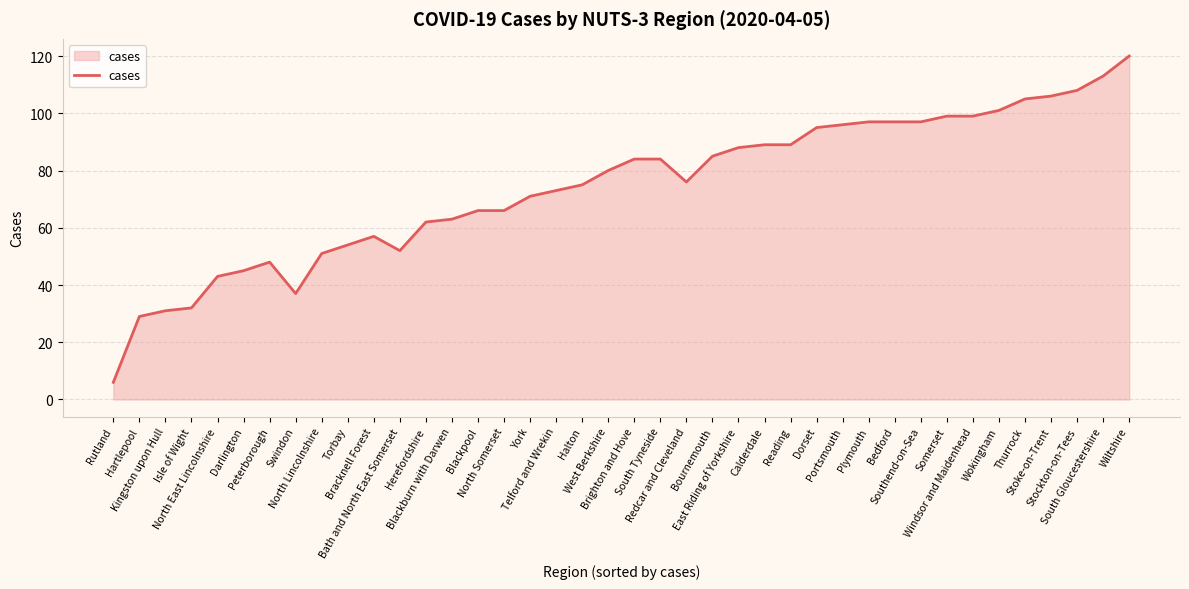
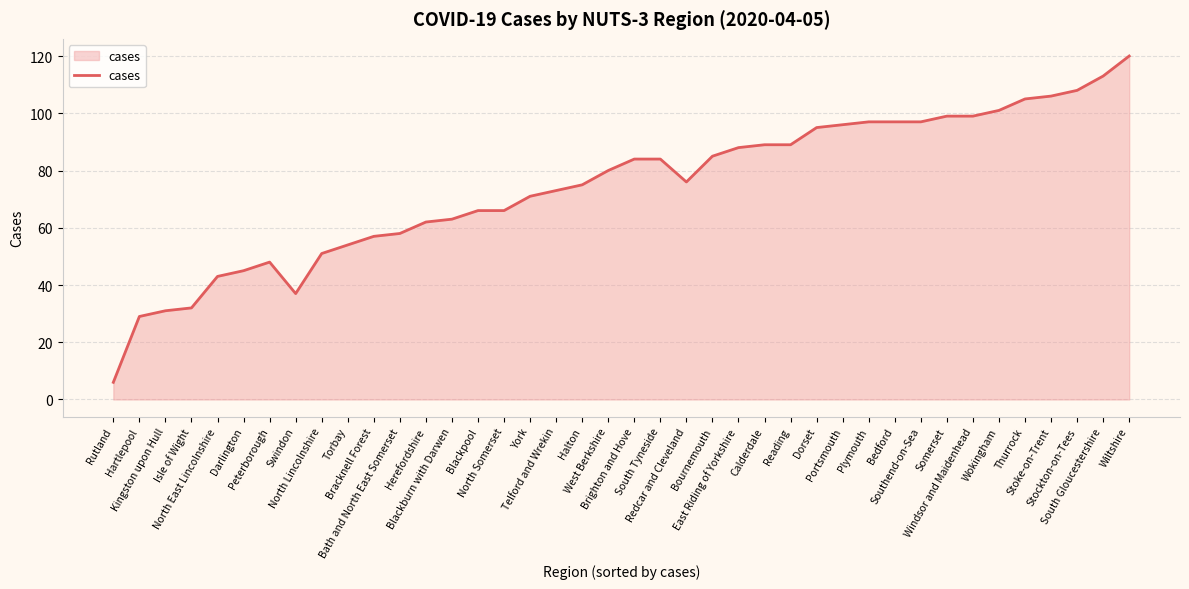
  {
    "Rutland": 6,
    "Hartlepool": 29,
    "Kingston upon Hull": 31,
    "Isle of Wight": 32,
    "North East Lincolnshire": 43,
    "Darlington": 45,
    "Peterborough": 48,
    "Swindon": 37,
    "North Lincolnshire": 51,
    "Torbay": 54,
    "Bracknell Forest": 57,
-   "Bath and North East Somerset": 52,
+   "Bath and North East Somerset": 58,
    "Herefordshire": 62,
    "Blackburn with Darwen": 63,
    "Blackpool": 66,
    "North Somerset": 66,
    "York": 71,
    "Telford and Wrekin": 73,
    "Halton": 75,
    "West Berkshire": 80,
    "Brighton and Hove": 84,
    "South Tyneside": 84,
    "Redcar and Cleveland": 76,
    "Bournemouth": 85,
    "East Riding of Yorkshire": 88,
    "Calderdale": 89,
    "Reading": 89,
    "Dorset": 95,
    "Portsmouth": 96,
    "Plymouth": 97,
    "Bedford": 97,
    "Southend-on-Sea": 97,
    "Somerset": 99,
    "Windsor and Maidenhead": 99,
    "Wokingham": 101,
    "Thurrock": 105,
    "Stoke-on-Trent": 106,
    "Stockton-on-Tees": 108,
    "South Gloucestershire": 113,
    "Wiltshire": 120
  }
